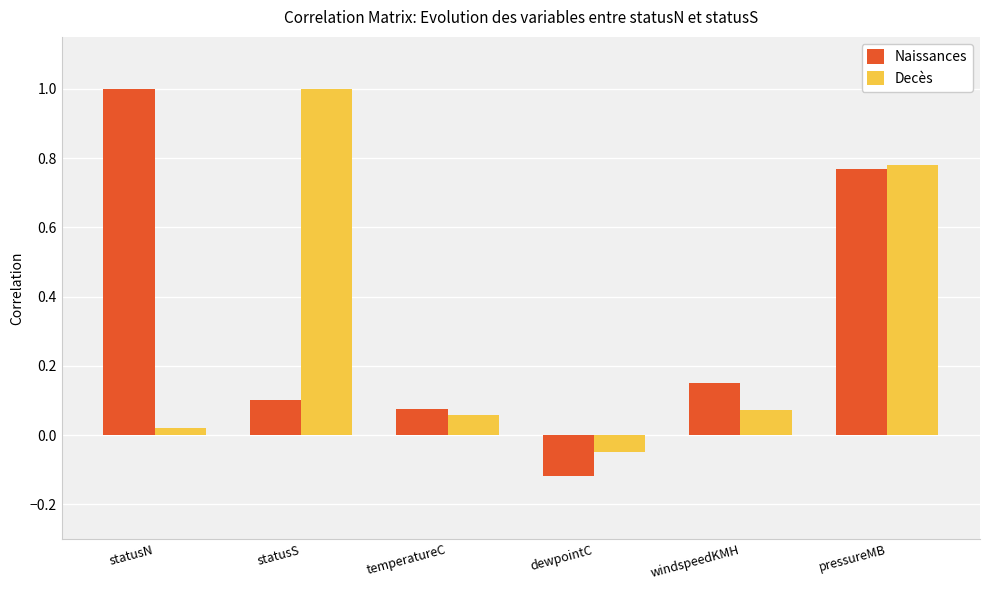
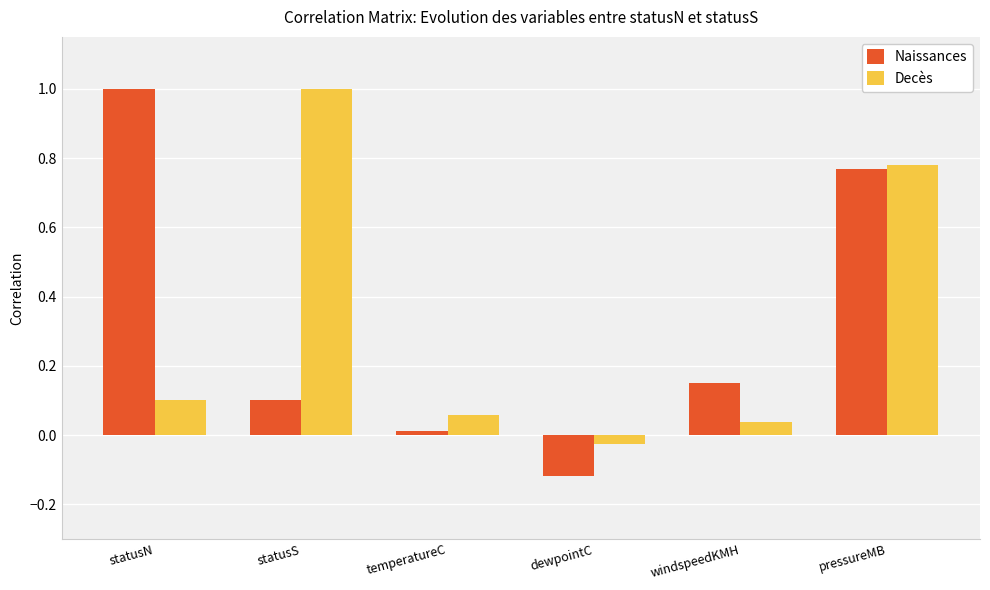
  {
    "Naissances": {
      "statusN": 1.00,
      "statusS": 0.10,
-     "temperatureC": 0.08,
+     "temperatureC": 0.01,
      "dewpointC": -0.12,
      "windspeedKMH": 0.15,
      "pressureMB": 0.77
    },
    "Decès": {
-     "statusN": 0.02,
+     "statusN": 0.10,
      "statusS": 1.00,
      "temperatureC": 0.06,
-     "dewpointC": -0.05,
-     "windspeedKMH": 0.07,
+     "dewpointC": -0.02,
+     "windspeedKMH": 0.04,
      "pressureMB": 0.78
    }
  }
